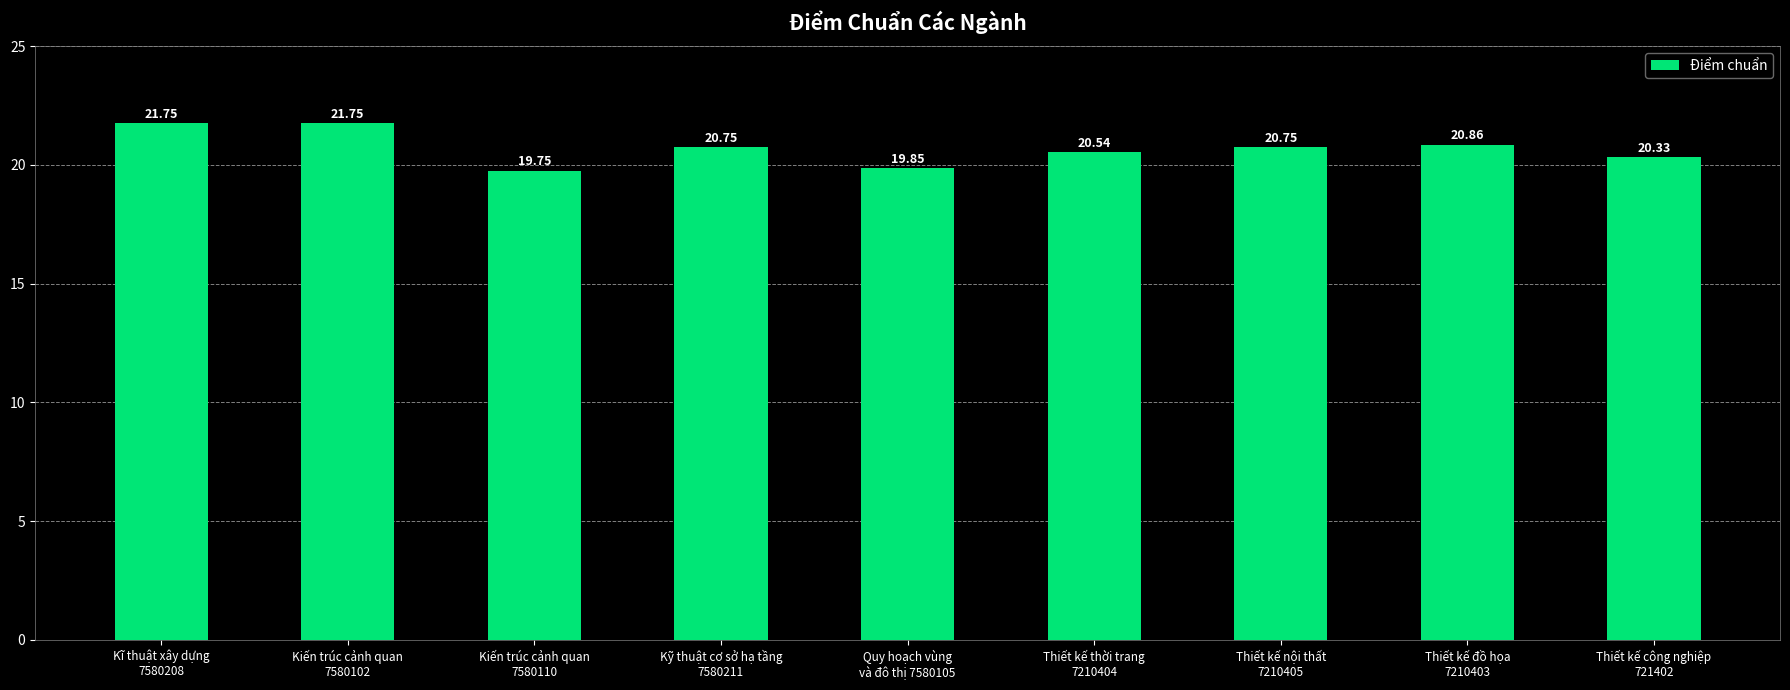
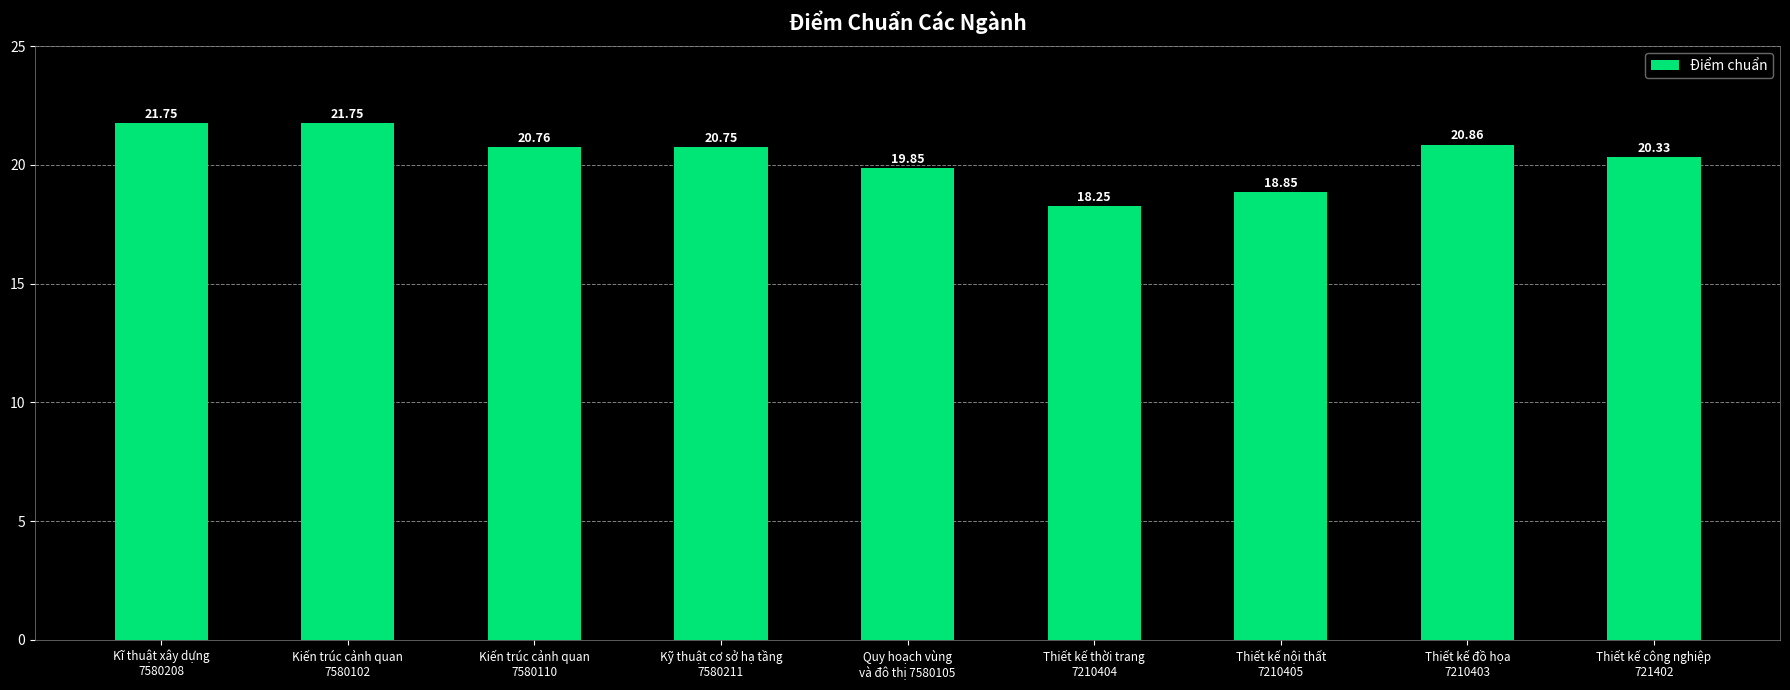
  {
    "Kĩ thuật xây dựng 7580208": 21.75,
    "Kiến trúc cảnh quan 7580102": 21.75,
-   "Kiến trúc cảnh quan 7580110": 19.75,
+   "Kiến trúc cảnh quan 7580110": 20.76,
    "Kỹ thuật cơ sở hạ tầng 7580211": 20.75,
    "Quy hoạch vùng và đô thị 7580105": 19.85,
-   "Thiết kế thời trang 7210404": 20.54,
-   "Thiết kế nội thất 7210405": 20.75,
+   "Thiết kế thời trang 7210404": 18.25,
+   "Thiết kế nội thất 7210405": 18.85,
    "Thiết kế đồ họa 7210403": 20.86,
    "Thiết kế công nghiệp 721402": 20.33
  }
